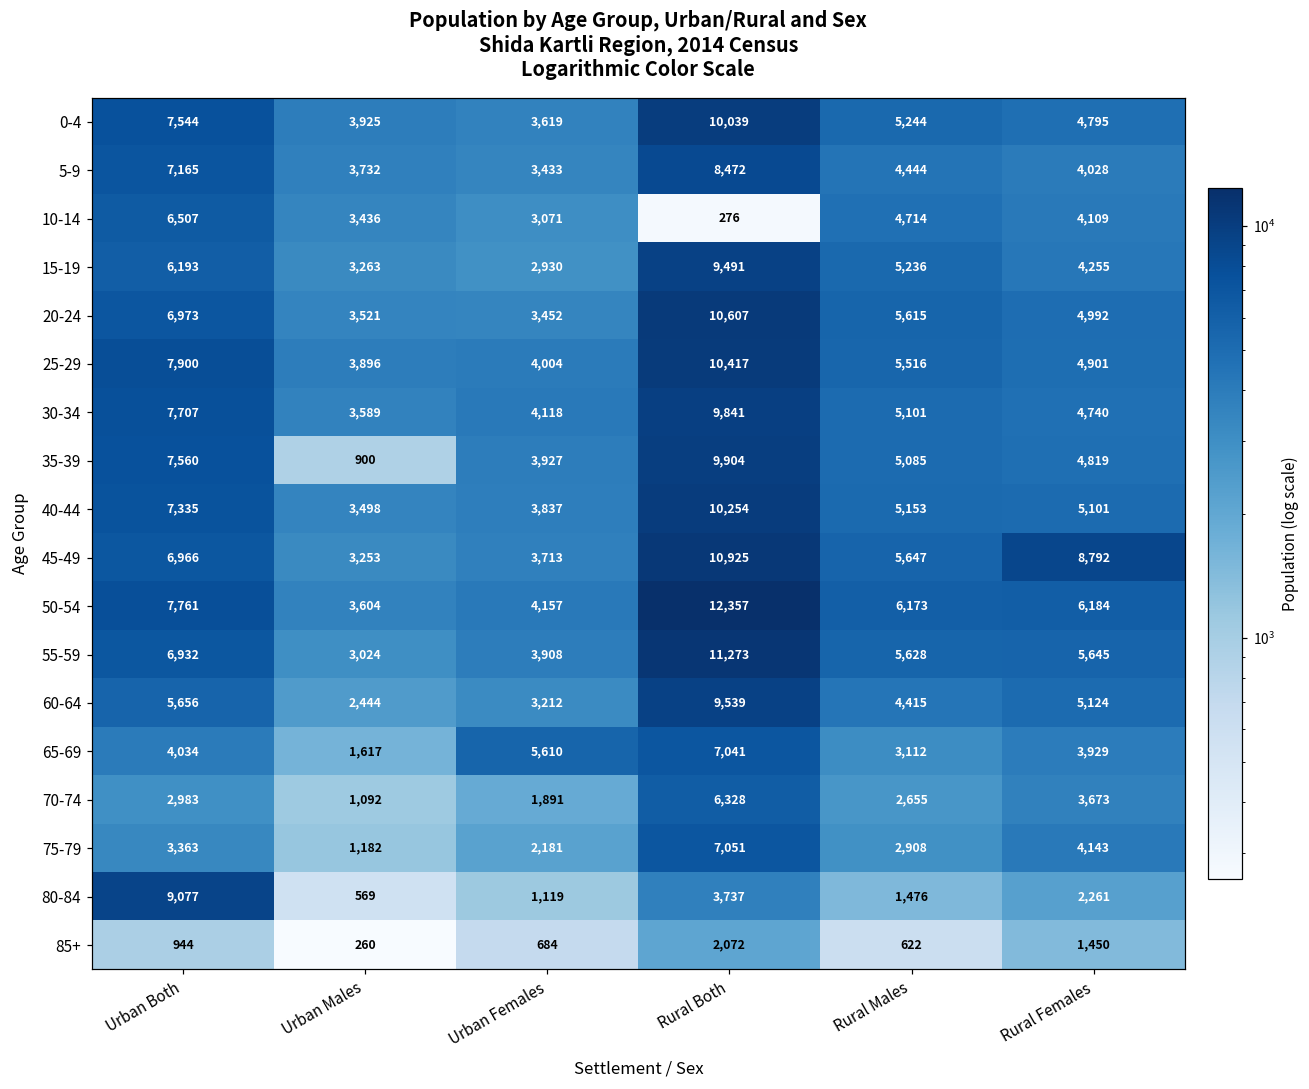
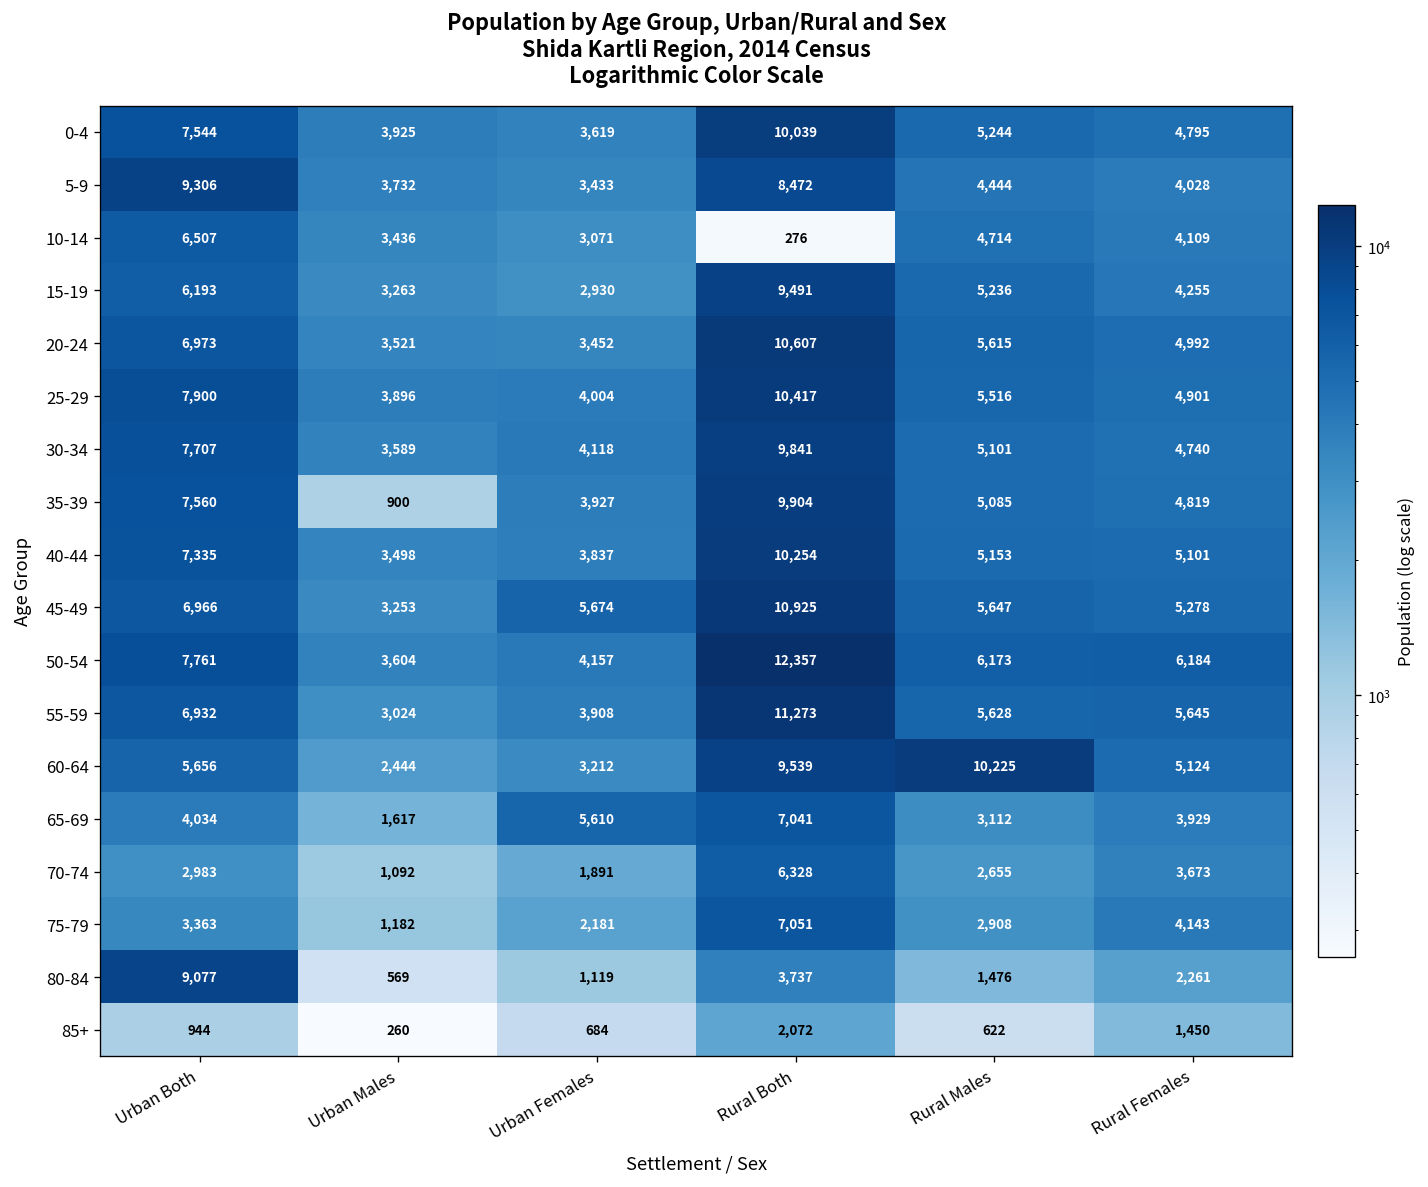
  {
    "0-4": {
      "Urban Both": "7,544",
      "Urban Males": "3,925",
      "Urban Females": "3,619",
      "Rural Both": "10,039",
      "Rural Males": "5,244",
      "Rural Females": "4,795"
    },
    "5-9": {
-     "Urban Both": "7,165",
+     "Urban Both": "9,306",
      "Urban Males": "3,732",
      "Urban Females": "3,433",
      "Rural Both": "8,472",
      "Rural Males": "4,444",
      "Rural Females": "4,028"
    },
    "10-14": {
      "Urban Both": "6,507",
      "Urban Males": "3,436",
      "Urban Females": "3,071",
      "Rural Both": "276",
      "Rural Males": "4,714",
      "Rural Females": "4,109"
    },
    "15-19": {
      "Urban Both": "6,193",
      "Urban Males": "3,263",
      "Urban Females": "2,930",
      "Rural Both": "9,491",
      "Rural Males": "5,236",
      "Rural Females": "4,255"
    },
    "20-24": {
      "Urban Both": "6,973",
      "Urban Males": "3,521",
      "Urban Females": "3,452",
      "Rural Both": "10,607",
      "Rural Males": "5,615",
      "Rural Females": "4,992"
    },
    "25-29": {
      "Urban Both": "7,900",
      "Urban Males": "3,896",
      "Urban Females": "4,004",
      "Rural Both": "10,417",
      "Rural Males": "5,516",
      "Rural Females": "4,901"
    },
    "30-34": {
      "Urban Both": "7,707",
      "Urban Males": "3,589",
      "Urban Females": "4,118",
      "Rural Both": "9,841",
      "Rural Males": "5,101",
      "Rural Females": "4,740"
    },
    "35-39": {
      "Urban Both": "7,560",
      "Urban Males": "900",
      "Urban Females": "3,927",
      "Rural Both": "9,904",
      "Rural Males": "5,085",
      "Rural Females": "4,819"
    },
    "40-44": {
      "Urban Both": "7,335",
      "Urban Males": "3,498",
      "Urban Females": "3,837",
      "Rural Both": "10,254",
      "Rural Males": "5,153",
      "Rural Females": "5,101"
    },
    "45-49": {
      "Urban Both": "6,966",
      "Urban Males": "3,253",
-     "Urban Females": "3,713",
+     "Urban Females": "5,674",
      "Rural Both": "10,925",
      "Rural Males": "5,647",
-     "Rural Females": "8,792"
+     "Rural Females": "5,278"
    },
    "50-54": {
      "Urban Both": "7,761",
      "Urban Males": "3,604",
      "Urban Females": "4,157",
      "Rural Both": "12,357",
      "Rural Males": "6,173",
      "Rural Females": "6,184"
    },
    "55-59": {
      "Urban Both": "6,932",
      "Urban Males": "3,024",
      "Urban Females": "3,908",
      "Rural Both": "11,273",
      "Rural Males": "5,628",
      "Rural Females": "5,645"
    },
    "60-64": {
      "Urban Both": "5,656",
      "Urban Males": "2,444",
      "Urban Females": "3,212",
      "Rural Both": "9,539",
-     "Rural Males": "4,415",
+     "Rural Males": "10,225",
      "Rural Females": "5,124"
    },
    "65-69": {
      "Urban Both": "4,034",
      "Urban Males": "1,617",
      "Urban Females": "5,610",
      "Rural Both": "7,041",
      "Rural Males": "3,112",
      "Rural Females": "3,929"
    },
    "70-74": {
      "Urban Both": "2,983",
      "Urban Males": "1,092",
      "Urban Females": "1,891",
      "Rural Both": "6,328",
      "Rural Males": "2,655",
      "Rural Females": "3,673"
    },
    "75-79": {
      "Urban Both": "3,363",
      "Urban Males": "1,182",
      "Urban Females": "2,181",
      "Rural Both": "7,051",
      "Rural Males": "2,908",
      "Rural Females": "4,143"
    },
    "80-84": {
      "Urban Both": "9,077",
      "Urban Males": "569",
      "Urban Females": "1,119",
      "Rural Both": "3,737",
      "Rural Males": "1,476",
      "Rural Females": "2,261"
    },
    "85+": {
      "Urban Both": "944",
      "Urban Males": "260",
      "Urban Females": "684",
      "Rural Both": "2,072",
      "Rural Males": "622",
      "Rural Females": "1,450"
    }
  }
